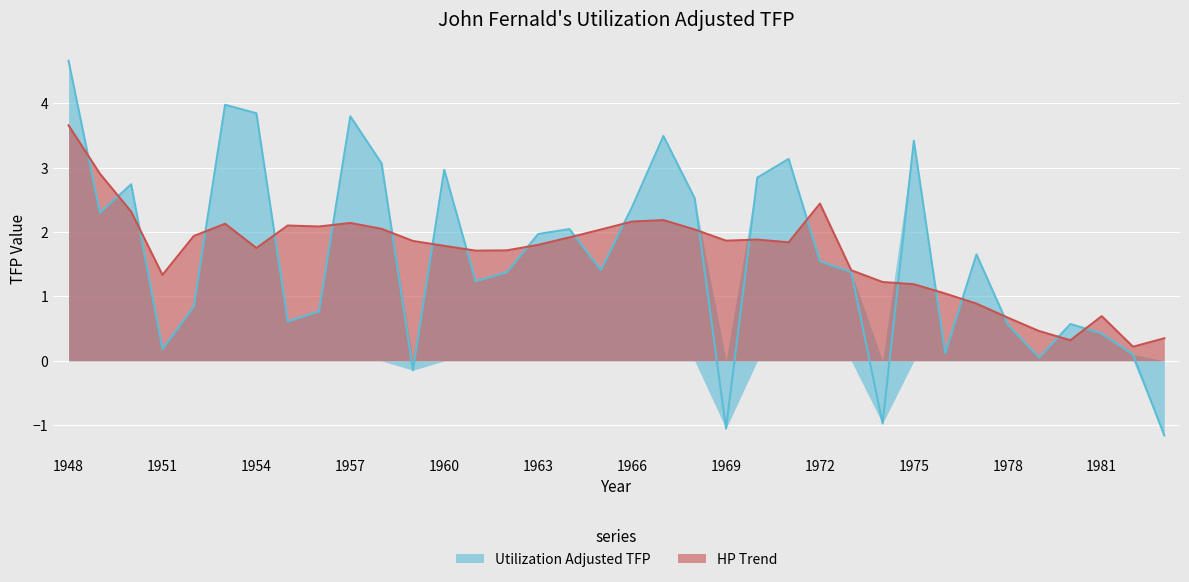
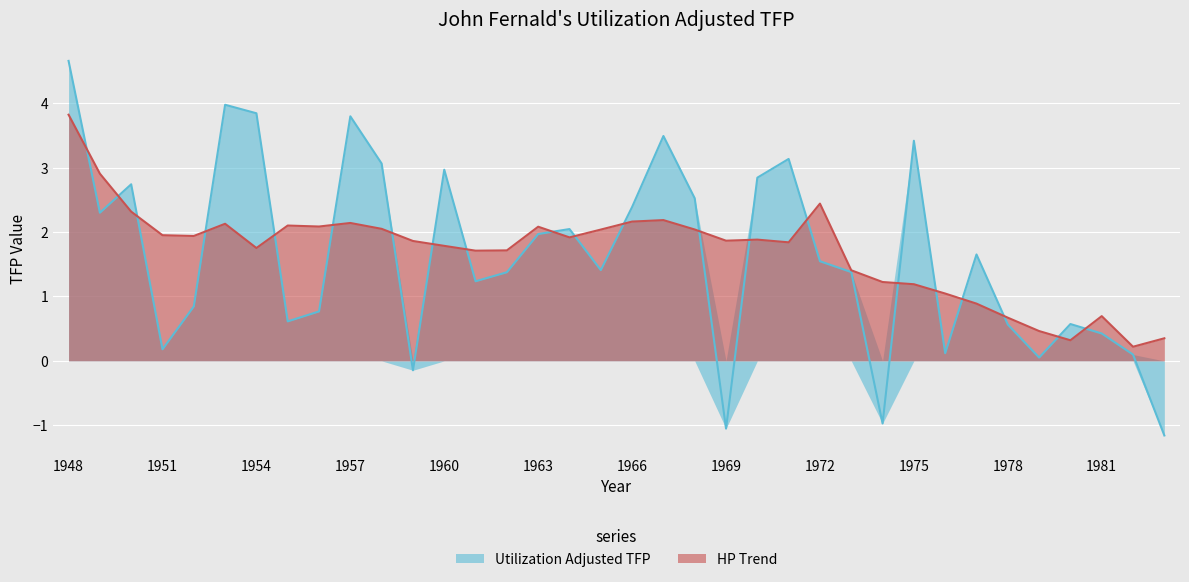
  {
    "HP Trend": {
-     "1948": 3.7,
-     "1951": 1.3,
+     "1948": 3.8,
+     "1951": 2.0,
      "1954": 1.8,
      "1957": 2.1,
      "1960": 1.8,
-     "1963": 1.8,
+     "1963": 2.1,
      "1966": 2.2,
      "1969": 1.9,
      "1972": 2.4,
      "1975": 1.2,
      "1978": 0.7,
      "1981": 0.7
    }
  }
